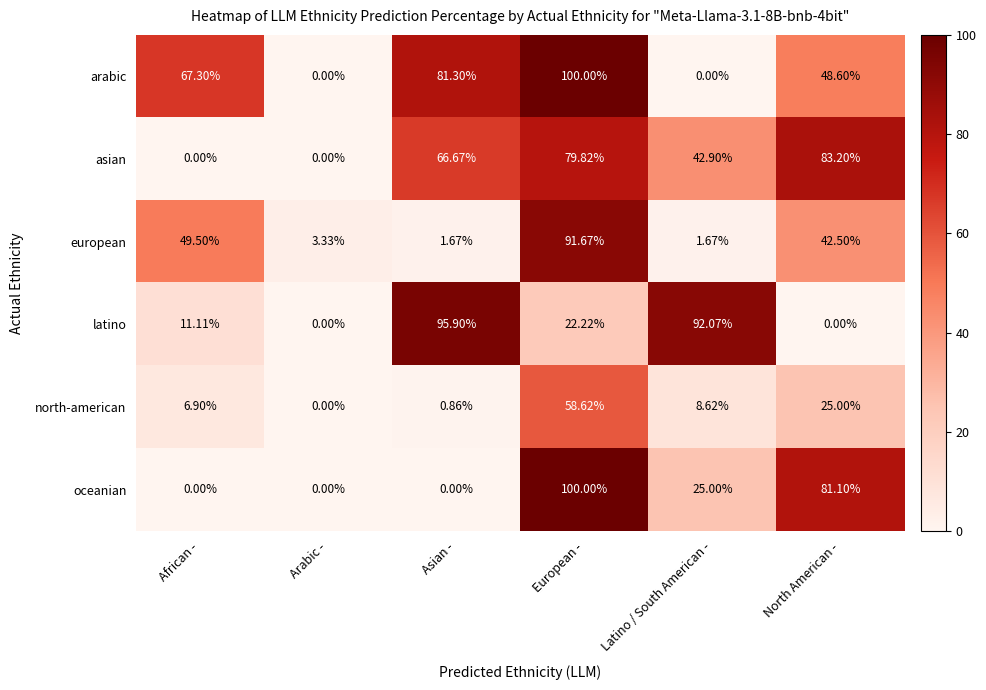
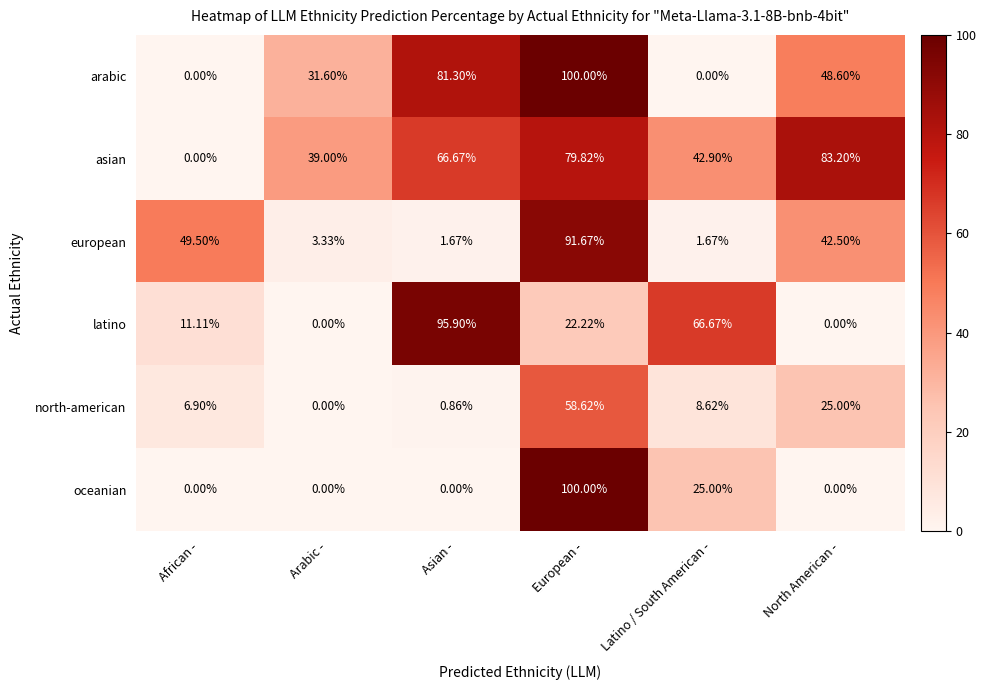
  {
    "arabic": {
-     "African -": "67.30%",
-     "Arabic -": "0.00%",
+     "African -": "0.00%",
+     "Arabic -": "31.60%",
      "Asian -": "81.30%",
      "European -": "100.00%",
      "Latino / South American -": "0.00%",
      "North American -": "48.60%"
    },
    "asian": {
      "African -": "0.00%",
-     "Arabic -": "0.00%",
+     "Arabic -": "39.00%",
      "Asian -": "66.67%",
      "European -": "79.82%",
      "Latino / South American -": "42.90%",
      "North American -": "83.20%"
    },
    "european": {
      "African -": "49.50%",
      "Arabic -": "3.33%",
      "Asian -": "1.67%",
      "European -": "91.67%",
      "Latino / South American -": "1.67%",
      "North American -": "42.50%"
    },
    "latino": {
      "African -": "11.11%",
      "Arabic -": "0.00%",
      "Asian -": "95.90%",
      "European -": "22.22%",
-     "Latino / South American -": "92.07%",
+     "Latino / South American -": "66.67%",
      "North American -": "0.00%"
    },
    "north-american": {
      "African -": "6.90%",
      "Arabic -": "0.00%",
      "Asian -": "0.86%",
      "European -": "58.62%",
      "Latino / South American -": "8.62%",
      "North American -": "25.00%"
    },
    "oceanian": {
      "African -": "0.00%",
      "Arabic -": "0.00%",
      "Asian -": "0.00%",
      "European -": "100.00%",
      "Latino / South American -": "25.00%",
-     "North American -": "81.10%"
+     "North American -": "0.00%"
    }
  }
